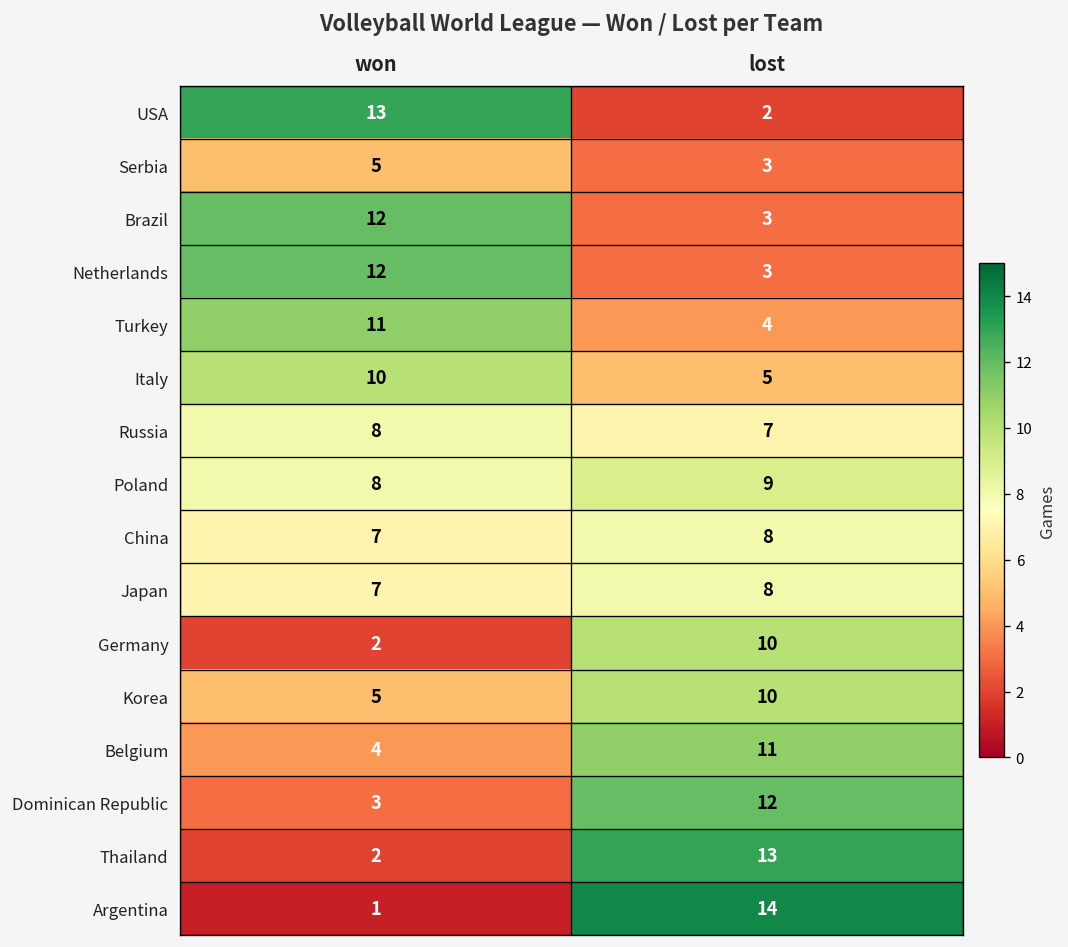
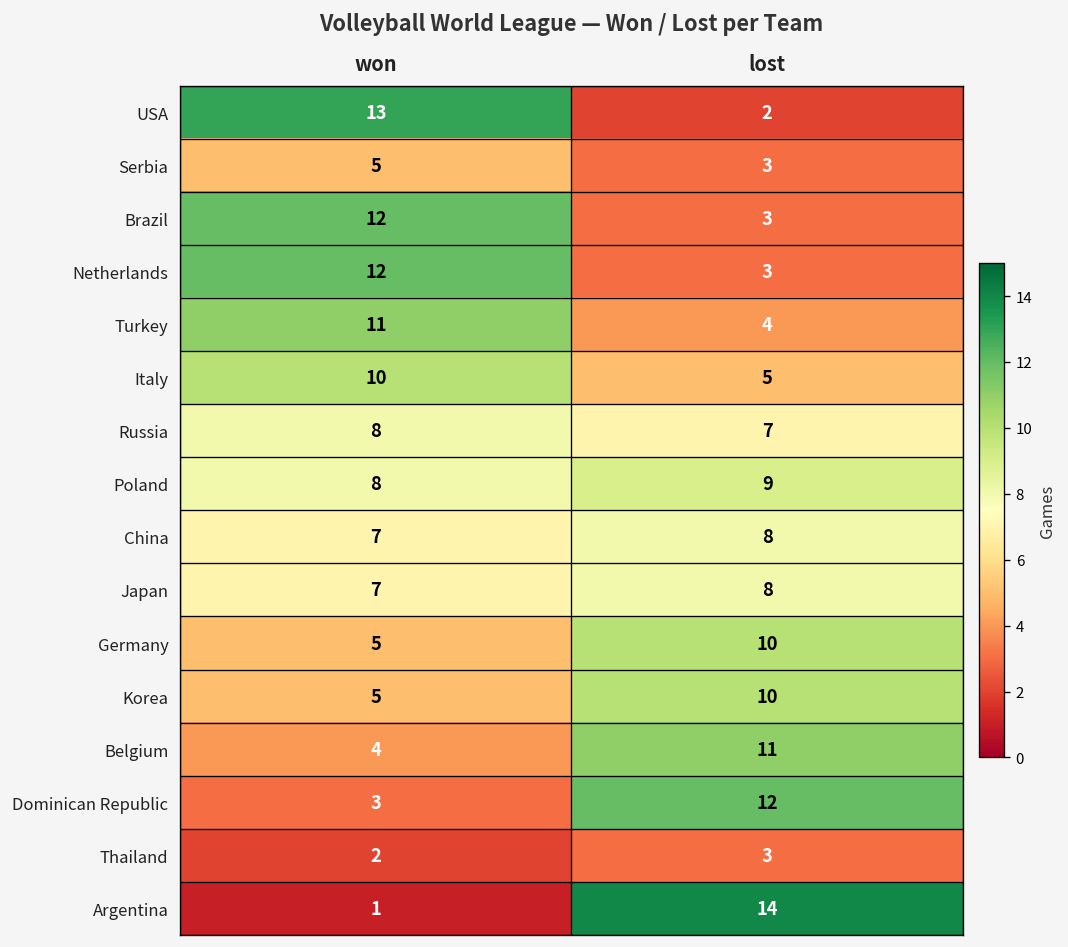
  {
    "USA": {
      "won": 13,
      "lost": 2
    },
    "Serbia": {
      "won": 5,
      "lost": 3
    },
    "Brazil": {
      "won": 12,
      "lost": 3
    },
    "Netherlands": {
      "won": 12,
      "lost": 3
    },
    "Turkey": {
      "won": 11,
      "lost": 4
    },
    "Italy": {
      "won": 10,
      "lost": 5
    },
    "Russia": {
      "won": 8,
      "lost": 7
    },
    "Poland": {
      "won": 8,
      "lost": 9
    },
    "China": {
      "won": 7,
      "lost": 8
    },
    "Japan": {
      "won": 7,
      "lost": 8
    },
    "Germany": {
-     "won": 2,
+     "won": 5,
      "lost": 10
    },
    "Korea": {
      "won": 5,
      "lost": 10
    },
    "Belgium": {
      "won": 4,
      "lost": 11
    },
    "Dominican Republic": {
      "won": 3,
      "lost": 12
    },
    "Thailand": {
      "won": 2,
-     "lost": 13
+     "lost": 3
    },
    "Argentina": {
      "won": 1,
      "lost": 14
    }
  }
